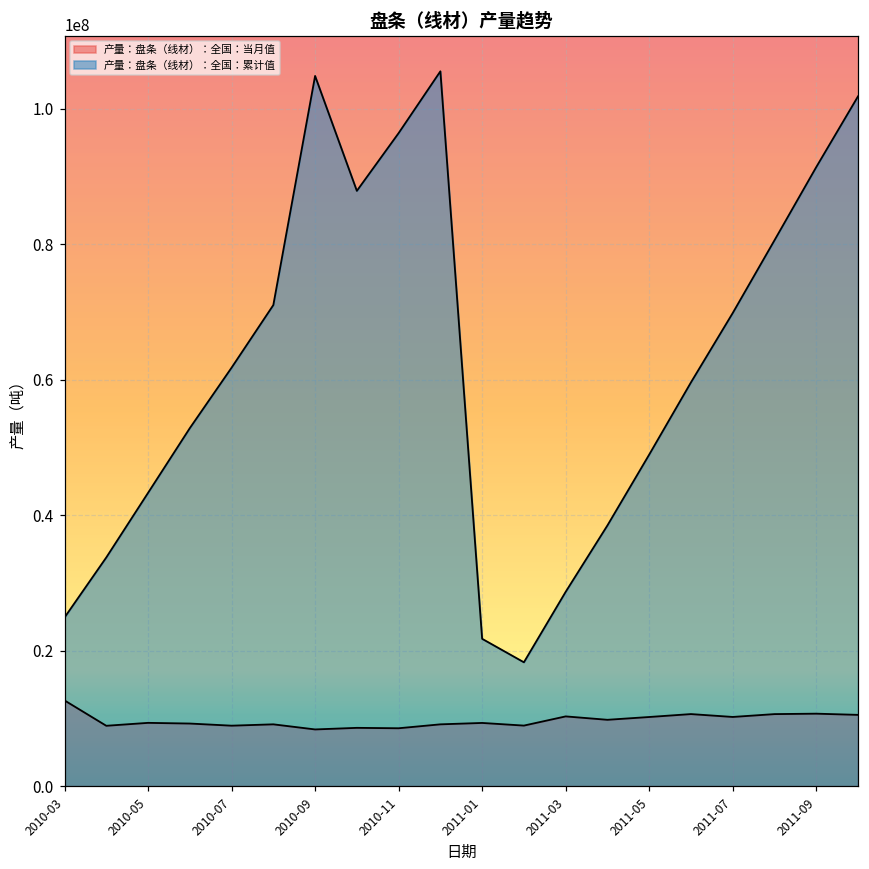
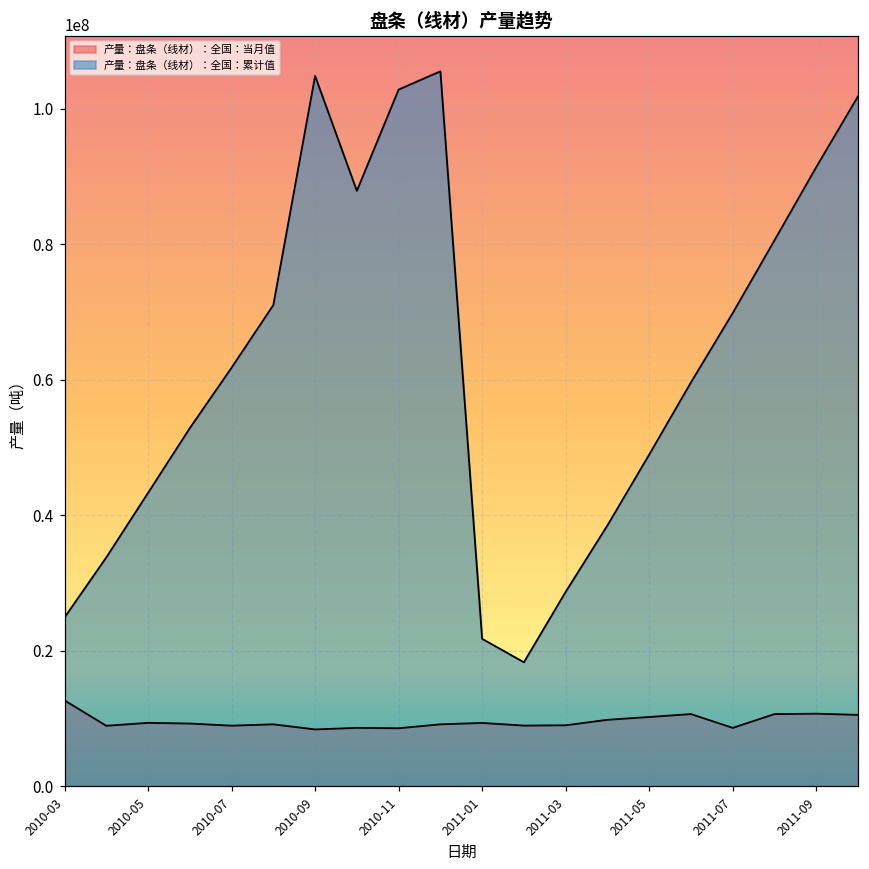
  {
    "产量：盘条（线材）：全国：当月值": {
      "2010-03": 13000000,
      "2010-05": 9000000,
      "2010-07": 9000000,
      "2010-09": 8000000,
      "2010-11": 9000000,
      "2011-01": 9000000,
-     "2011-03": 10000000,
+     "2011-03": 9000000,
      "2011-05": 10000000,
-     "2011-07": 10000000,
+     "2011-07": 9000000,
      "2011-09": 11000000
    },
    "产量：盘条（线材）：全国：累计值": {
      "2010-03": 25000000,
      "2010-05": 43000000,
      "2010-07": 62000000,
      "2010-09": 105000000,
-     "2010-11": 96000000,
+     "2010-11": 103000000,
      "2011-01": 22000000,
      "2011-03": 29000000,
      "2011-05": 49000000,
      "2011-07": 70000000,
      "2011-09": 91000000
    }
  }
